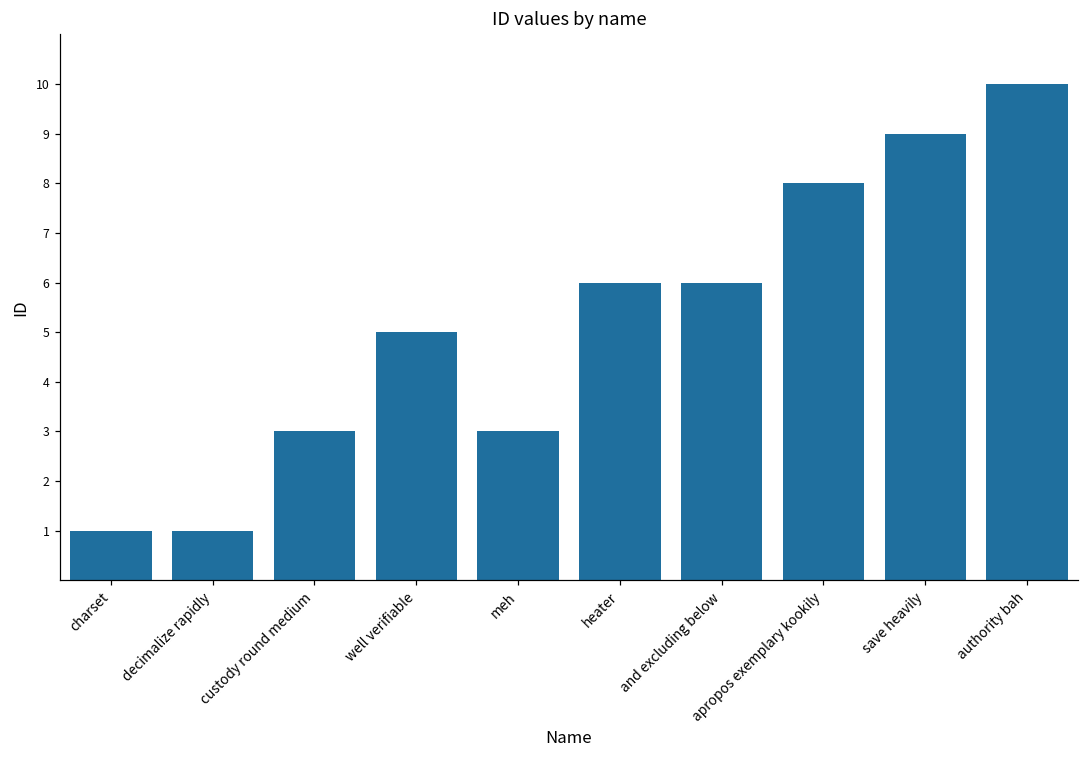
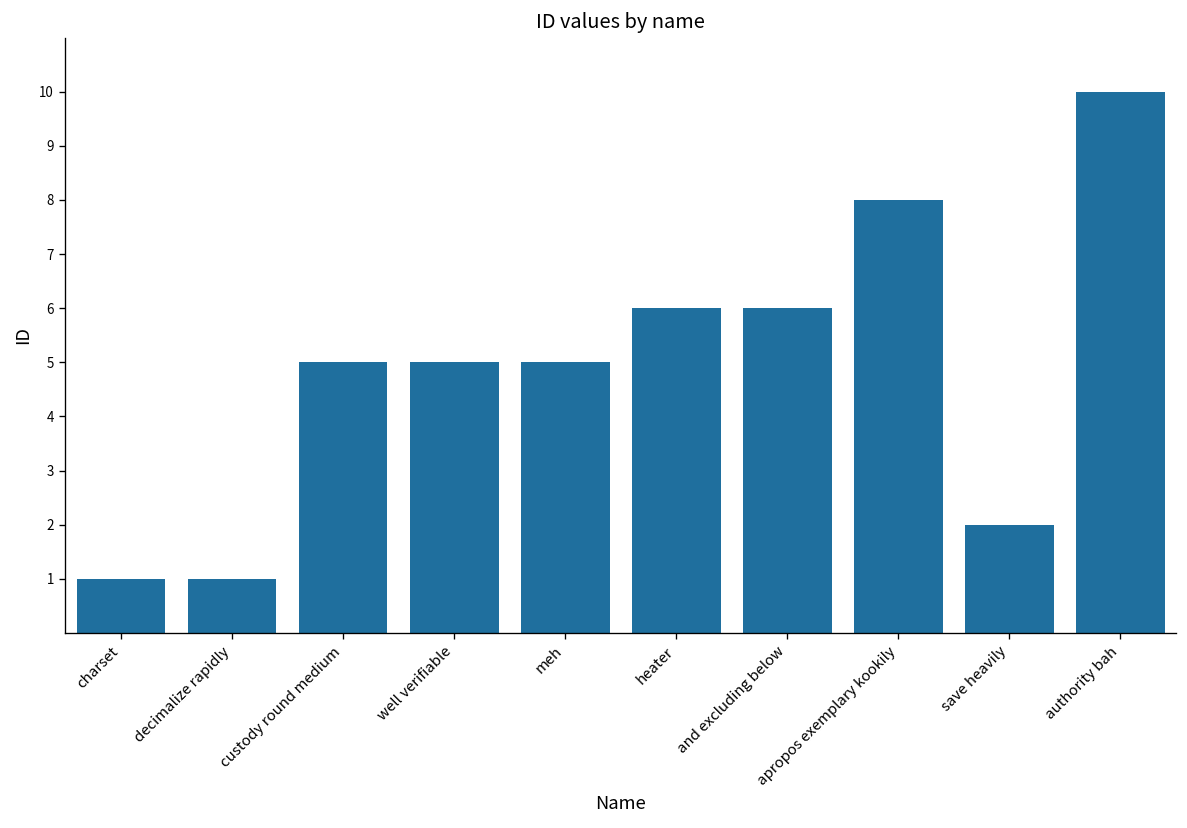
  {
    "charset": 1,
    "decimalize rapidly": 1,
-   "custody round medium": 3,
+   "custody round medium": 5,
    "well verifiable": 5,
-   "meh": 3,
+   "meh": 5,
    "heater": 6,
    "and excluding below": 6,
    "apropos exemplary kookily": 8,
-   "save heavily": 9,
+   "save heavily": 2,
    "authority bah": 10
  }
